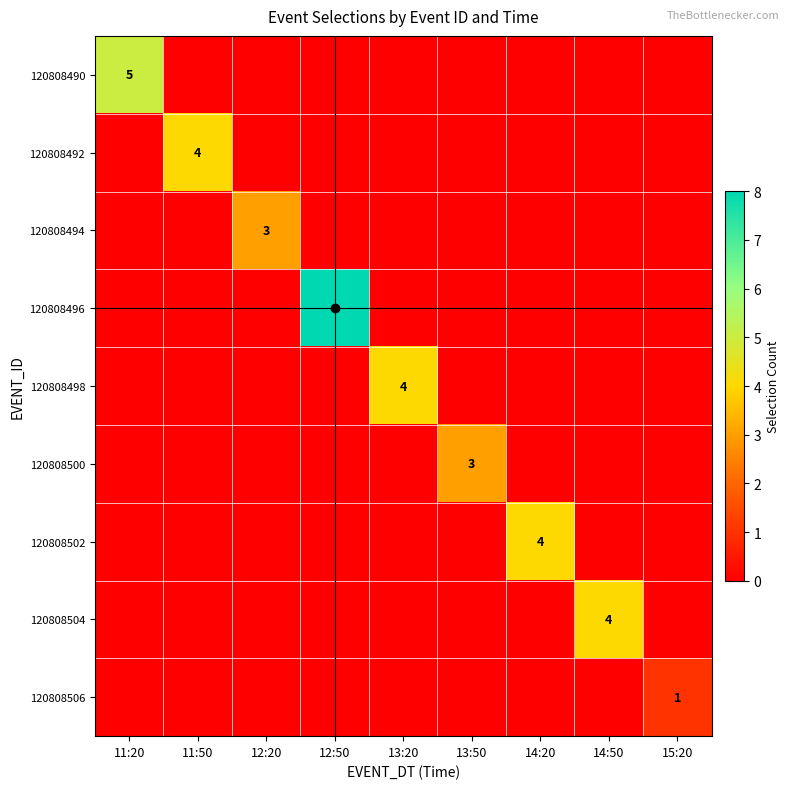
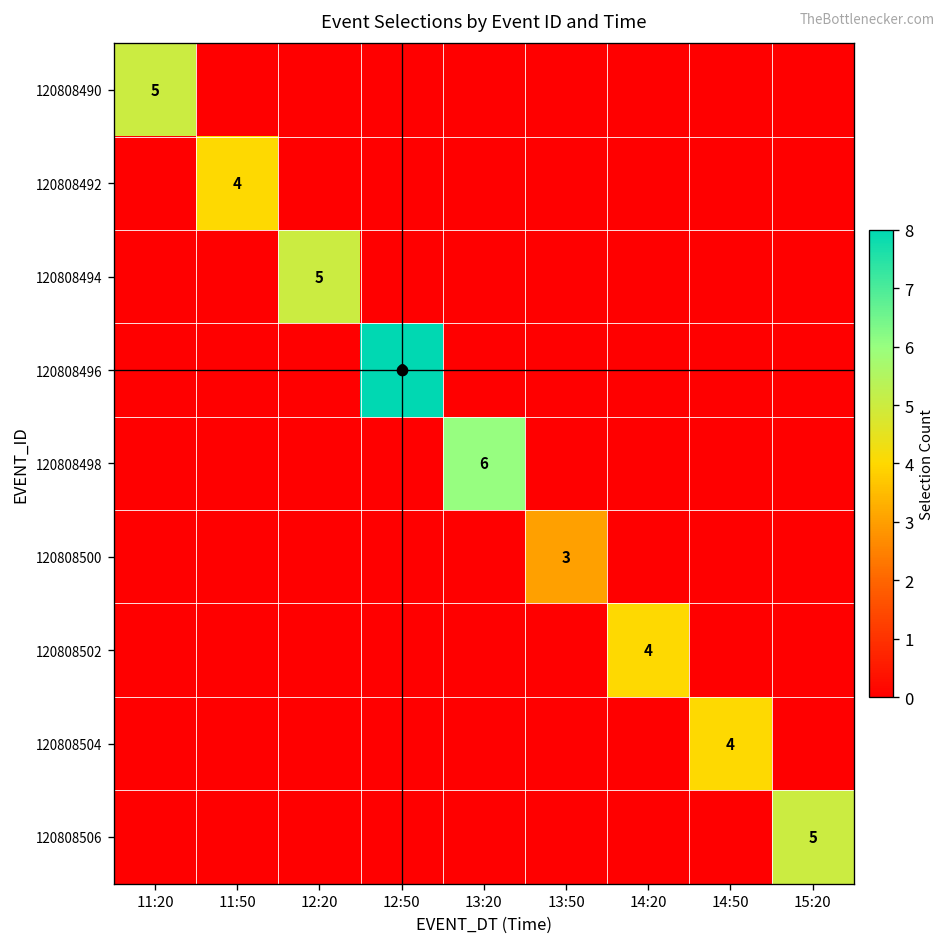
  {
    "120808490": {
      "11:20": 5
    },
    "120808492": {
      "11:50": 4
    },
    "120808494": {
-     "12:20": 3
+     "12:20": 5
    },
    "120808498": {
-     "13:20": 4
+     "13:20": 6
    },
    "120808500": {
      "13:50": 3
    },
    "120808502": {
      "14:20": 4
    },
    "120808504": {
      "14:50": 4
    },
    "120808506": {
-     "15:20": 1
+     "15:20": 5
    }
  }
